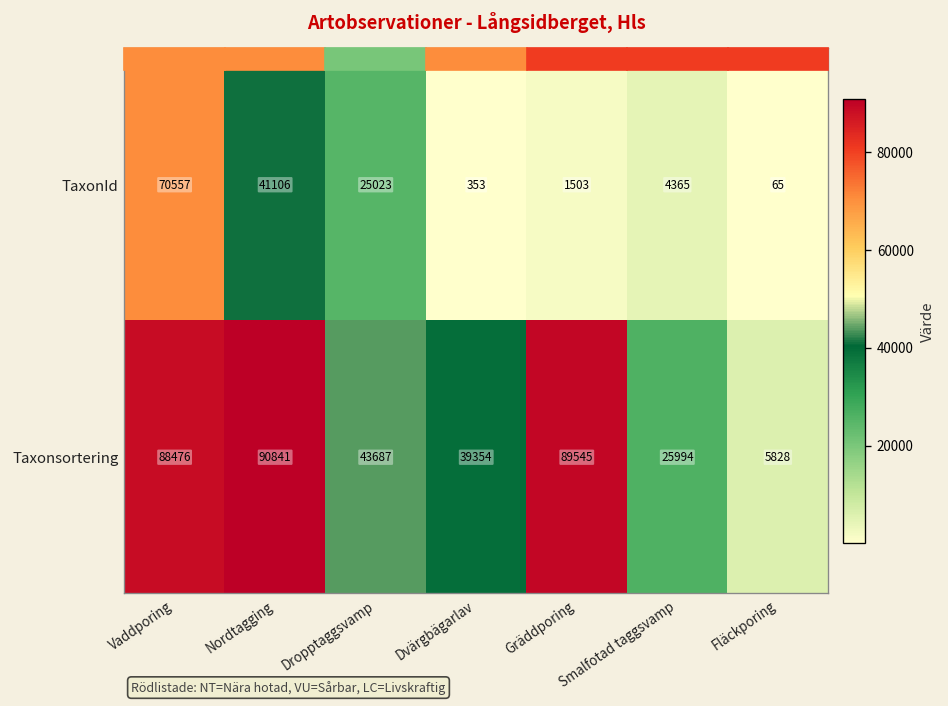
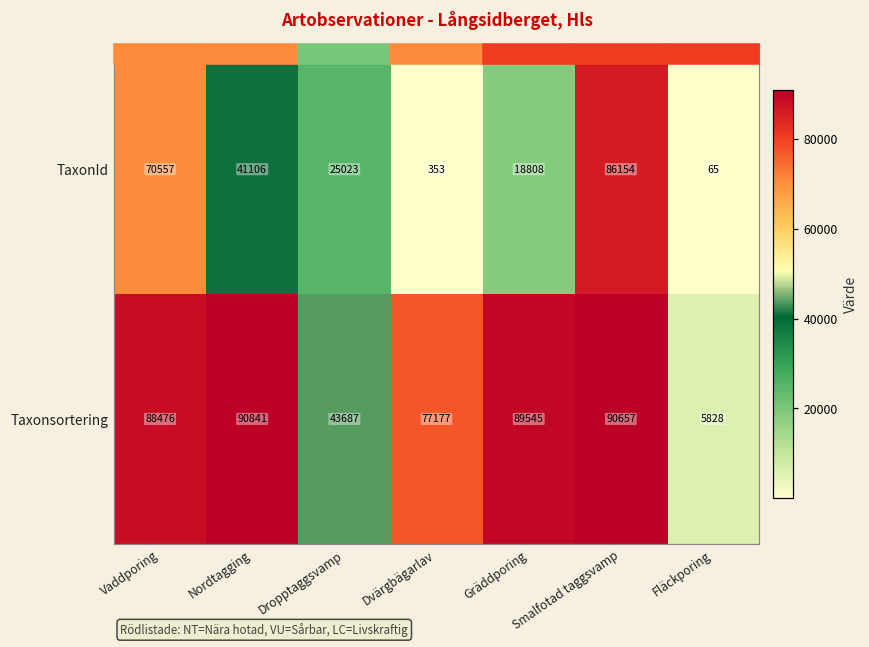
  {
    "TaxonId": {
-     "Gräddporing": 1503,
-     "Smalfotad taggsvamp": 4365
+     "Gräddporing": 18808,
+     "Smalfotad taggsvamp": 86154
    },
    "Taxonsortering": {
-     "Dvärgbägarlav": 39354,
-     "Smalfotad taggsvamp": 25994
+     "Dvärgbägarlav": 77177,
+     "Smalfotad taggsvamp": 90657
    }
  }
